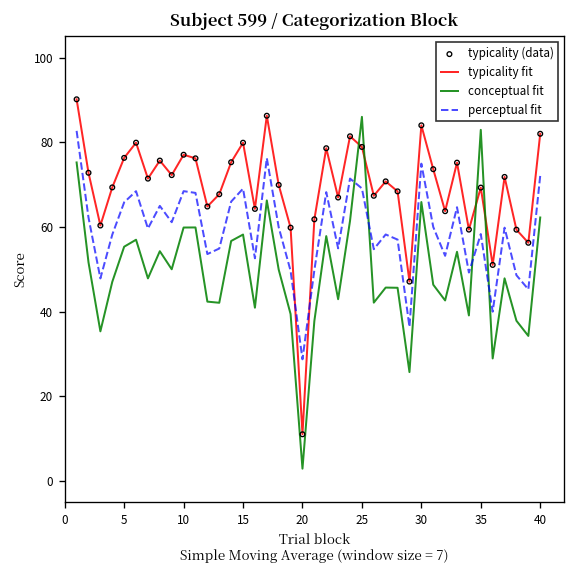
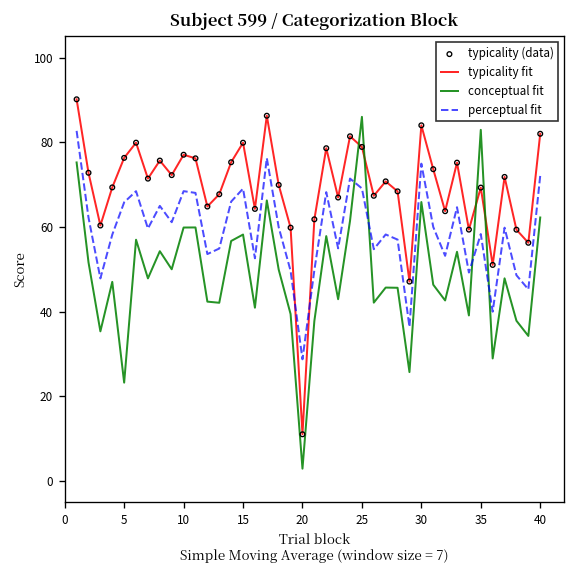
  {
    "conceptual fit": {
-     "5": 55,
+     "5": 23,
      "10": 60,
      "15": 58,
      "20": 3,
      "25": 86,
      "30": 66,
      "35": 83,
      "40": 62
    },
    "perceptual fit": {
      "5": 66,
      "10": 68,
      "15": 69,
      "20": 29,
      "25": 69,
      "30": 75,
      "35": 58,
      "40": 72
    }
  }
